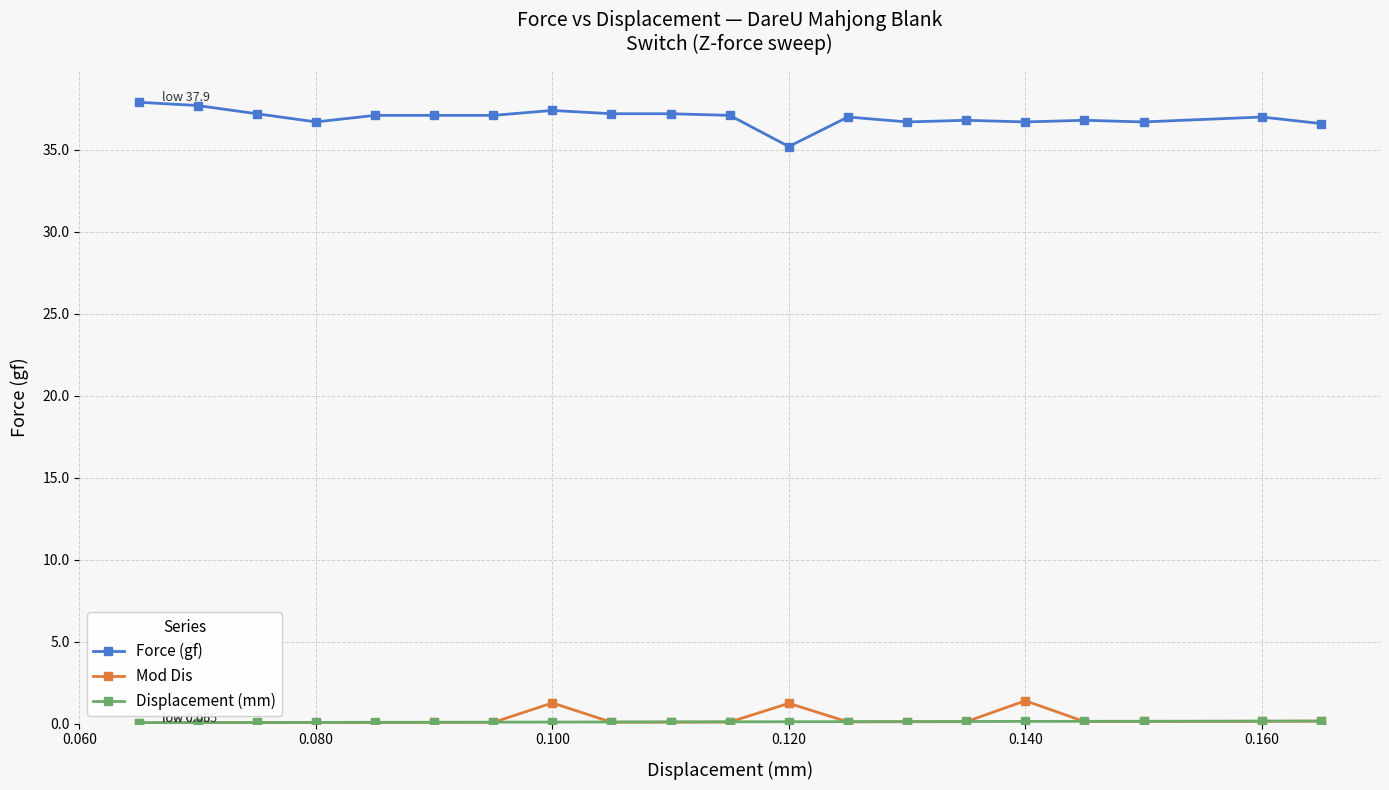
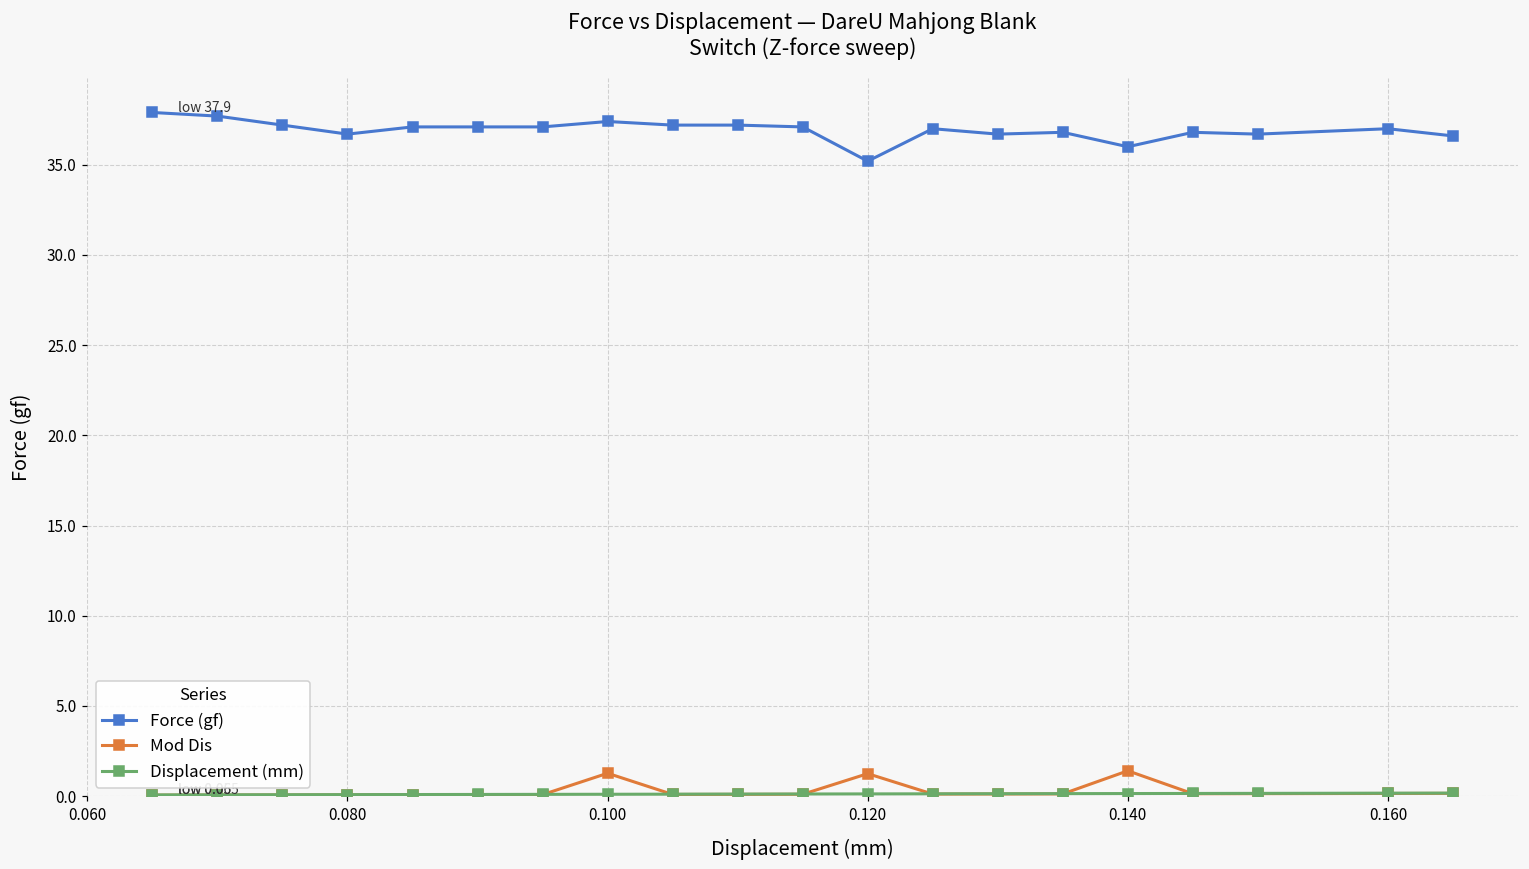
  {
    "Force (gf)": {
      "0.080": 36.7,
      "0.100": 37.4,
      "0.120": 35.2,
-     "0.140": 36.7,
+     "0.140": 36.0,
      "0.160": 37.0
    },
    "Mod Dis": {
      "0.100": 1.3,
      "0.120": 1.2,
      "0.140": 1.4
    },
    "Displacement (mm)": {
      "0.100": 0.1,
      "0.120": 0.1,
      "0.140": 0.1
    }
  }
